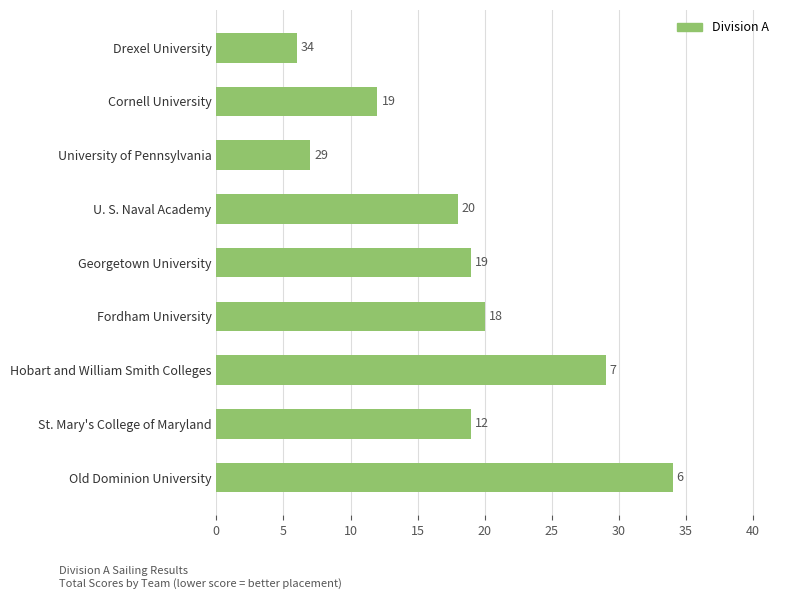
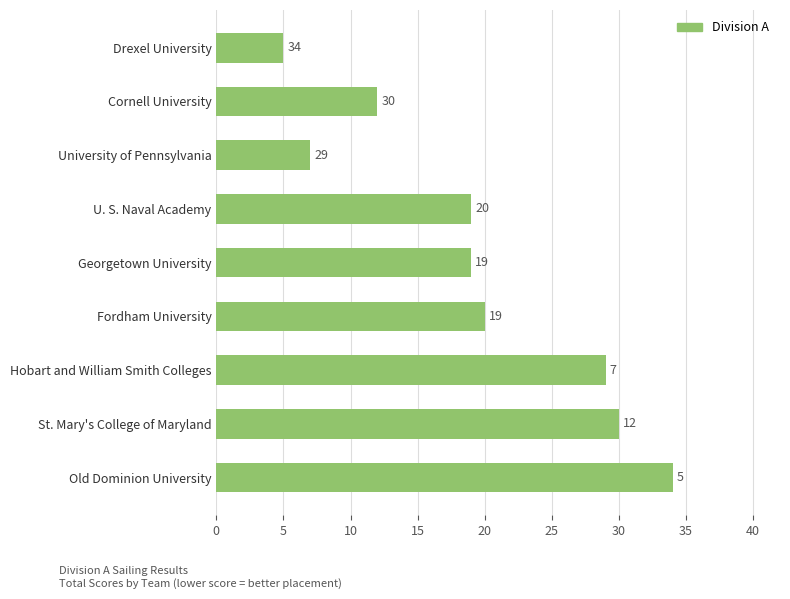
  {
-   "Drexel University": 6,
-   "U. S. Naval Academy": 18,
+   "Drexel University": 5,
+   "U. S. Naval Academy": 19,
    "Georgetown University": 19,
-   "St. Mary's College of Maryland": 19
+   "St. Mary's College of Maryland": 30
  }
